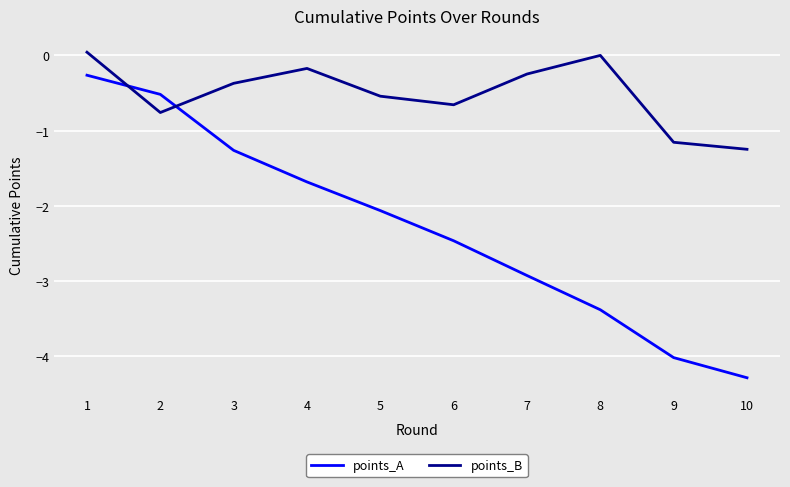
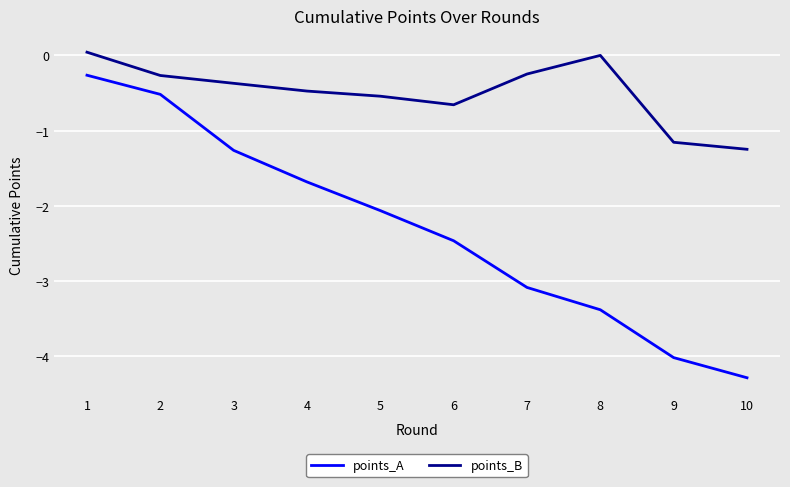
  {
    "points_A": {
      "1": -0.3,
      "2": -0.5,
      "3": -1.3,
      "4": -1.7,
      "5": -2.1,
      "6": -2.5,
-     "7": -2.9,
+     "7": -3.1,
      "8": -3.4,
      "9": -4.0,
      "10": -4.3
    },
    "points_B": {
      "1": 0.0,
-     "2": -0.8,
+     "2": -0.3,
      "3": -0.4,
-     "4": -0.2,
+     "4": -0.5,
      "5": -0.5,
      "6": -0.7,
      "7": -0.2,
      "8": 0.0,
      "9": -1.2,
      "10": -1.2
    }
  }
